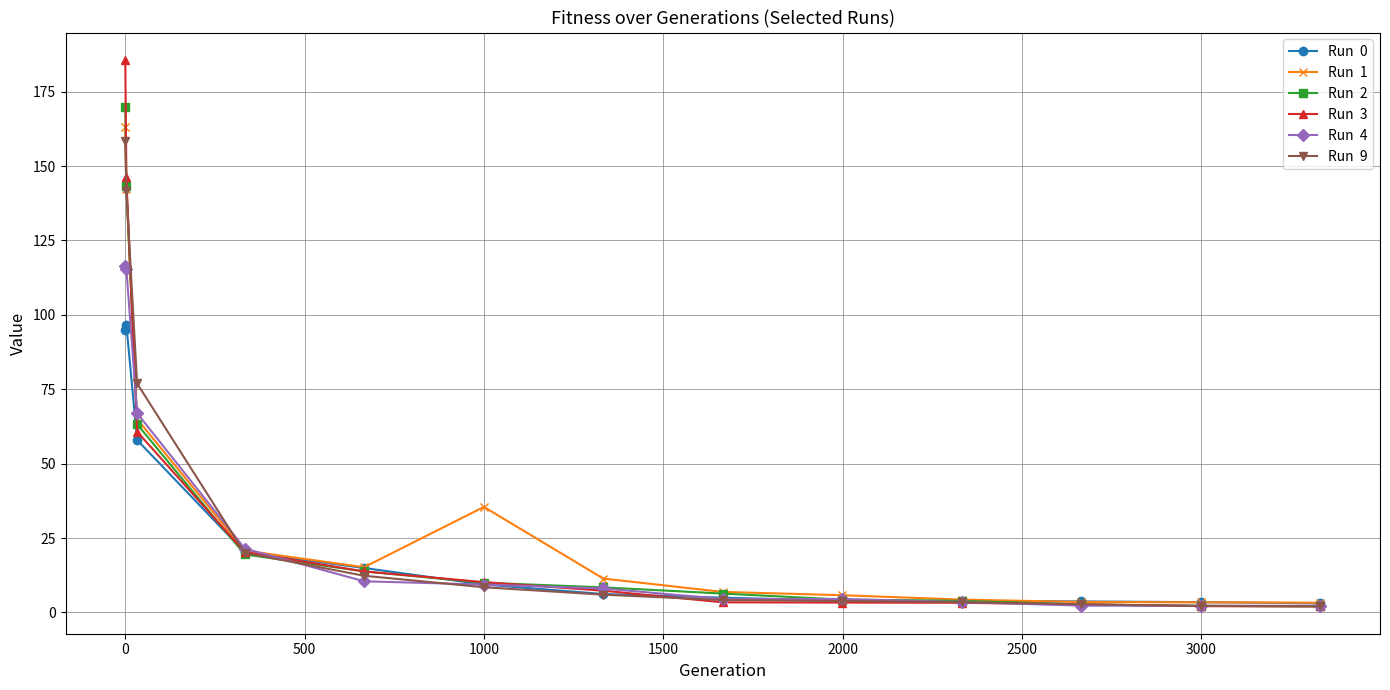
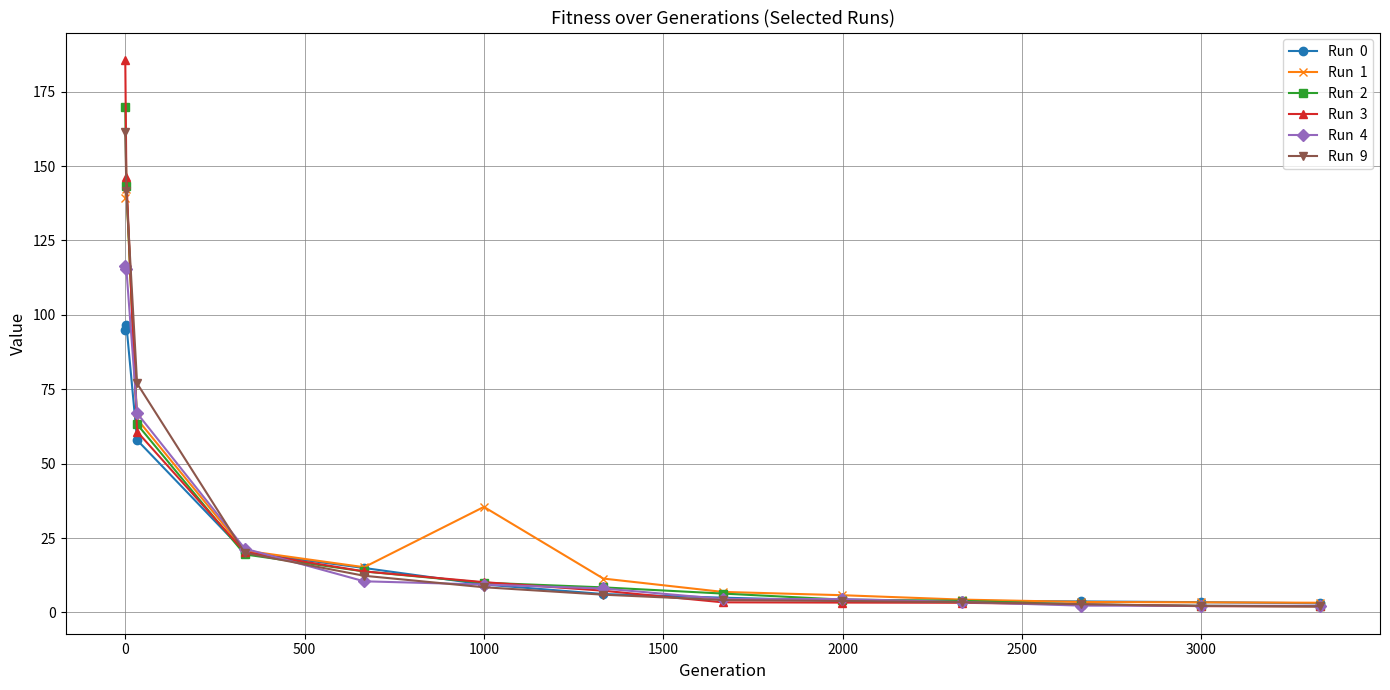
  {
    "Run 0": {
      "0": 95
    },
    "Run 1": {
-     "0": 163,
+     "0": 139,
      "1000": 35
    },
    "Run 2": {
      "0": 170
    },
    "Run 3": {
      "0": 186
    },
    "Run 4": {
      "0": 116
    },
    "Run 9": {
-     "0": 158,
+     "0": 161,
      "1000": 8
    }
  }
